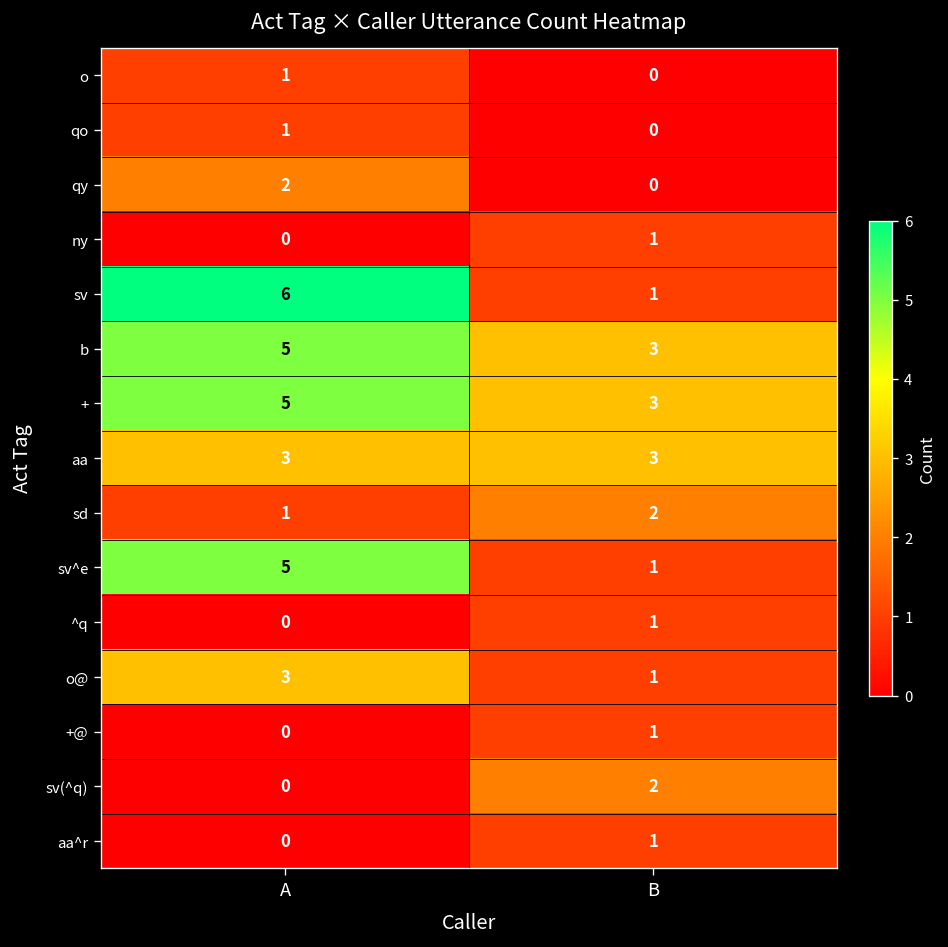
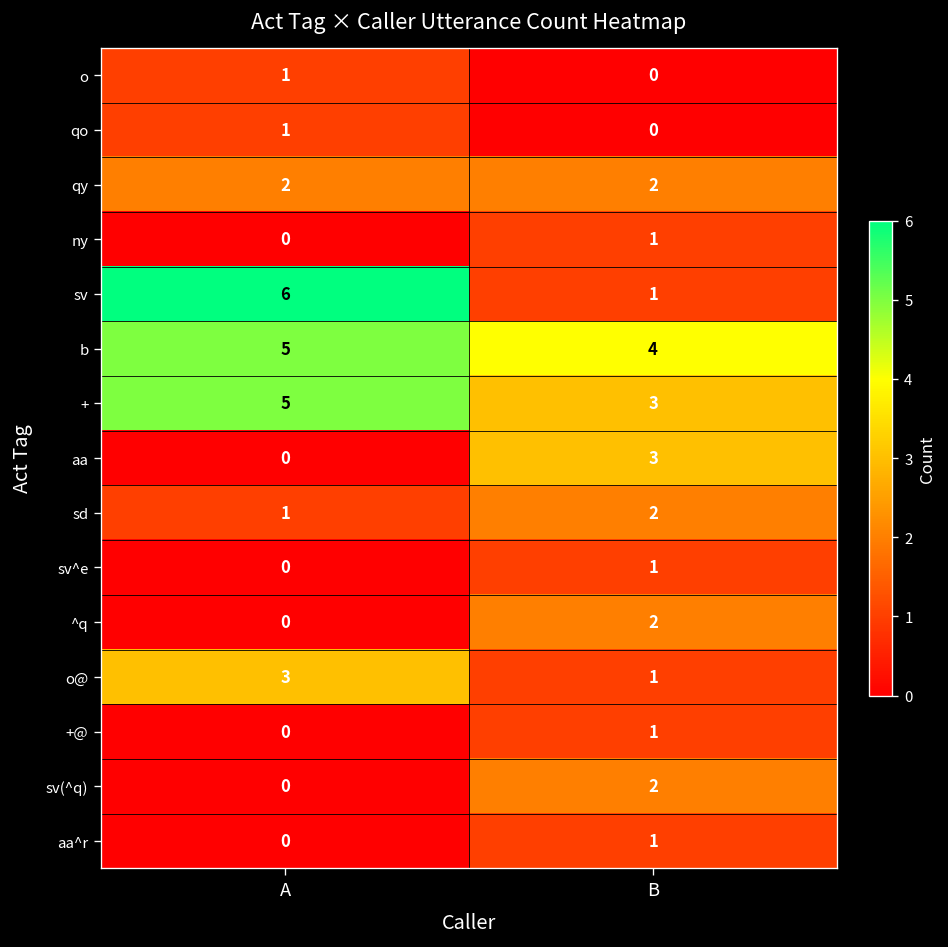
  {
    "o": {
      "A": 1,
      "B": 0
    },
    "qo": {
      "A": 1,
      "B": 0
    },
    "qy": {
      "A": 2,
-     "B": 0
+     "B": 2
    },
    "ny": {
      "A": 0,
      "B": 1
    },
    "sv": {
      "A": 6,
      "B": 1
    },
    "b": {
      "A": 5,
-     "B": 3
+     "B": 4
    },
    "+": {
      "A": 5,
      "B": 3
    },
    "aa": {
-     "A": 3,
+     "A": 0,
      "B": 3
    },
    "sd": {
      "A": 1,
      "B": 2
    },
    "sv^e": {
-     "A": 5,
+     "A": 0,
      "B": 1
    },
    "^q": {
      "A": 0,
-     "B": 1
+     "B": 2
    },
    "o@": {
      "A": 3,
      "B": 1
    },
    "+@": {
      "A": 0,
      "B": 1
    },
    "sv(^q)": {
      "A": 0,
      "B": 2
    },
    "aa^r": {
      "A": 0,
      "B": 1
    }
  }
